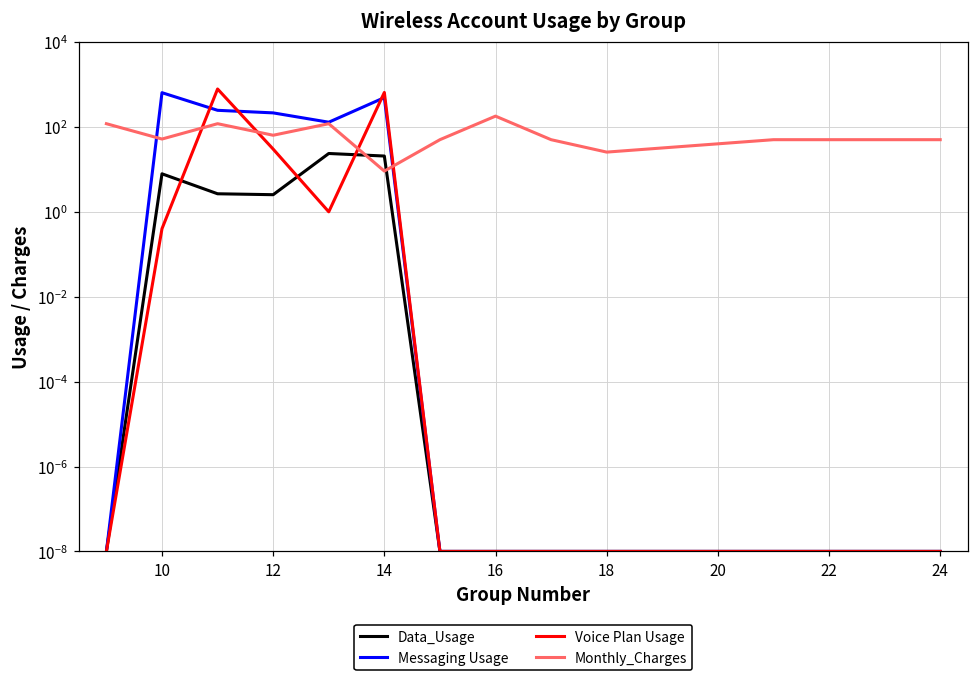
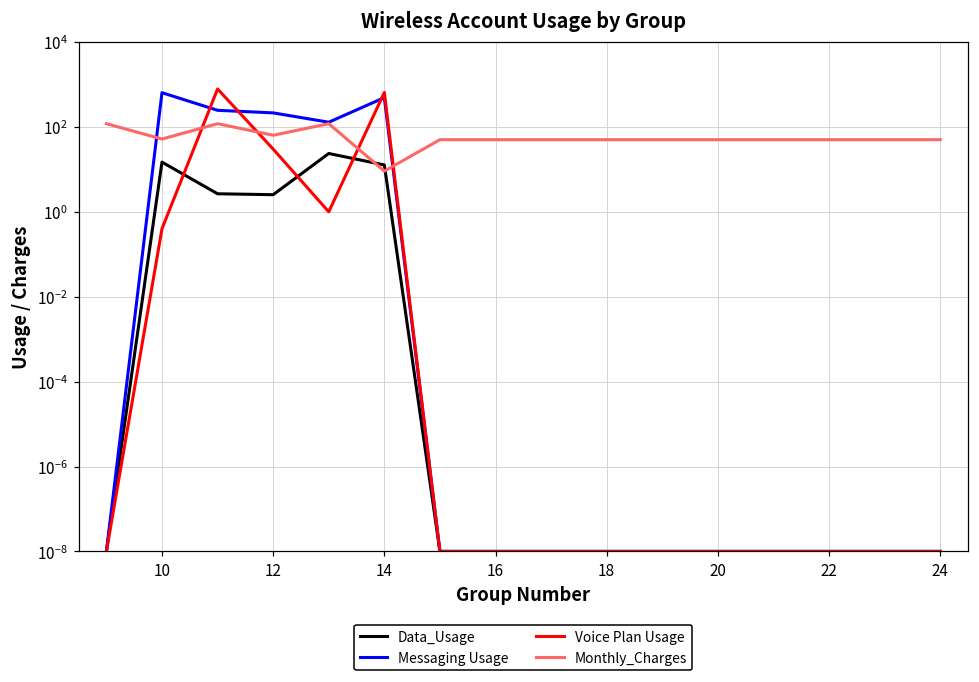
  {
    "Data_Usage": {
-     "10": 8,
+     "10": 15,
      "12": 3,
-     "14": 20
+     "14": 13
    },
    "Messaging Usage": {
      "10": 600,
      "12": 200,
      "14": 500
    },
    "Voice Plan Usage": {
      "10": 0.4,
      "12": 30,
      "14": 600
    },
    "Monthly_Charges": {
      "10": 50,
      "12": 60,
      "14": 9,
-     "16": 200,
-     "18": 30,
+     "16": 50,
+     "18": 50,
      "24": 50
    }
  }
